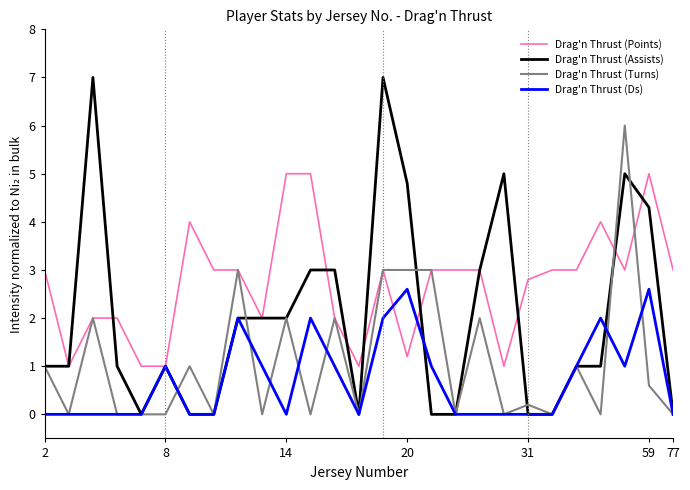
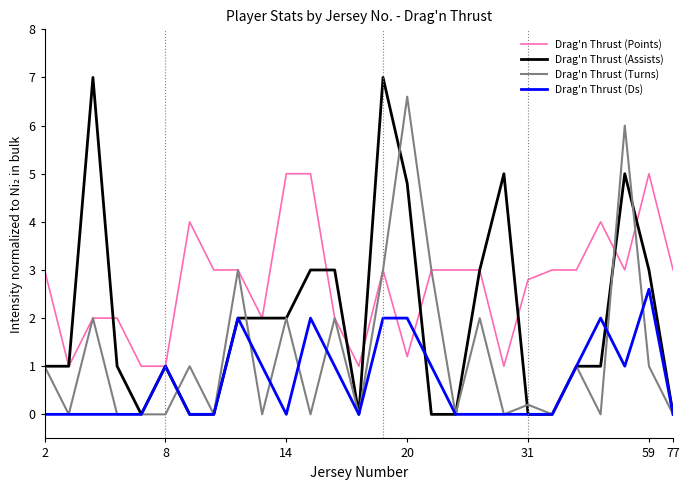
  {
    "Drag'n Thrust (Points)": {
      "20": 1.2,
      "31": 2.8,
      "59": 5.0,
      "77": 3.0
    },
    "Drag'n Thrust (Assists)": {
      "20": 4.8,
-     "59": 4.3
+     "59": 3.0
    },
    "Drag'n Thrust (Turns)": {
-     "20": 3.0,
+     "20": 6.6,
      "31": 0.2,
-     "59": 0.6
+     "59": 1.0
    },
    "Drag'n Thrust (Ds)": {
-     "20": 2.6,
+     "20": 2.0,
      "59": 2.6
    }
  }
